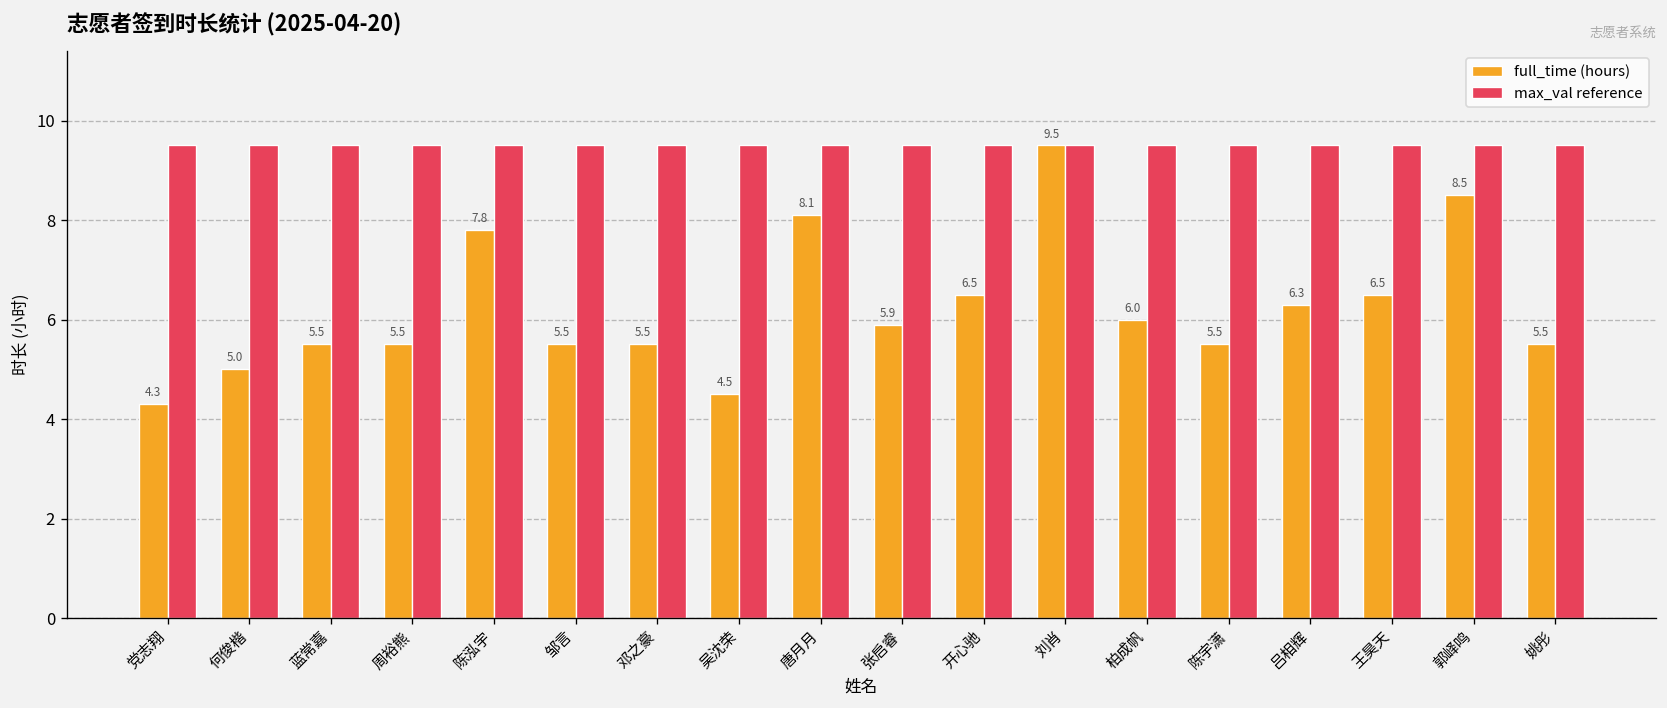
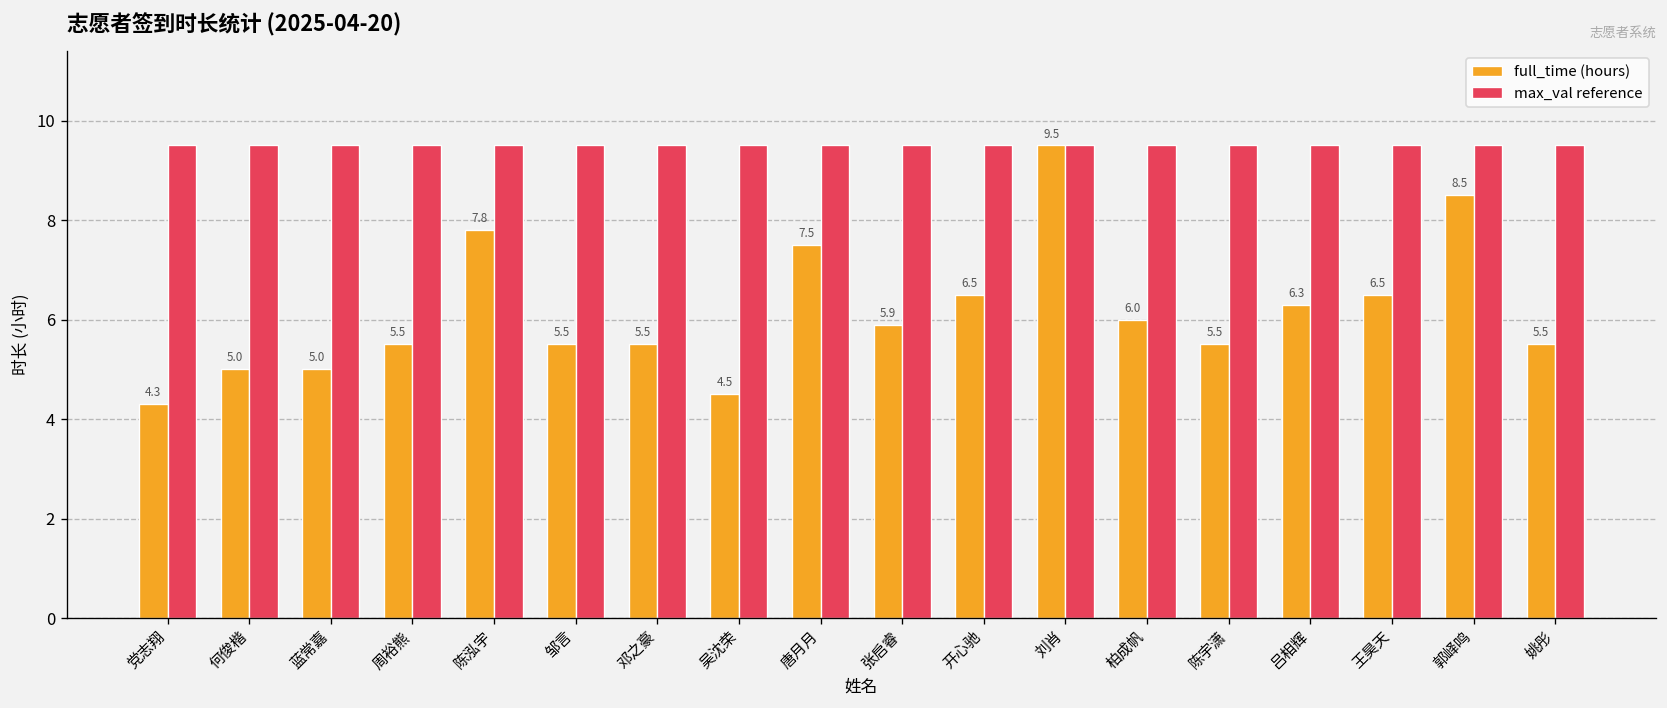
  {
    "full_time (hours)": {
      "党志翔": 4.3,
      "何俊楷": 5.0,
-     "蓝常嘉": 5.5,
+     "蓝常嘉": 5.0,
      "周裕熊": 5.5,
      "陈泓宇": 7.8,
      "邹言": 5.5,
      "邓之豪": 5.5,
      "吴沈荣": 4.5,
-     "唐月月": 8.1,
+     "唐月月": 7.5,
      "张启睿": 5.9,
      "开心驰": 6.5,
      "刘肖": 9.5,
      "柏成帆": 6.0,
      "陈宇潇": 5.5,
      "吕相辉": 6.3,
      "王昊天": 6.5,
      "郭峄鸣": 8.5,
      "姚彤": 5.5
    },
    "max_val reference": {
      "党志翔": 9.5,
      "何俊楷": 9.5,
      "蓝常嘉": 9.5,
      "周裕熊": 9.5,
      "陈泓宇": 9.5,
      "邹言": 9.5,
      "邓之豪": 9.5,
      "吴沈荣": 9.5,
      "唐月月": 9.5,
      "张启睿": 9.5,
      "开心驰": 9.5,
      "柏成帆": 9.5,
      "陈宇潇": 9.5,
      "吕相辉": 9.5,
      "王昊天": 9.5,
      "郭峄鸣": 9.5,
      "姚彤": 9.5
    }
  }
